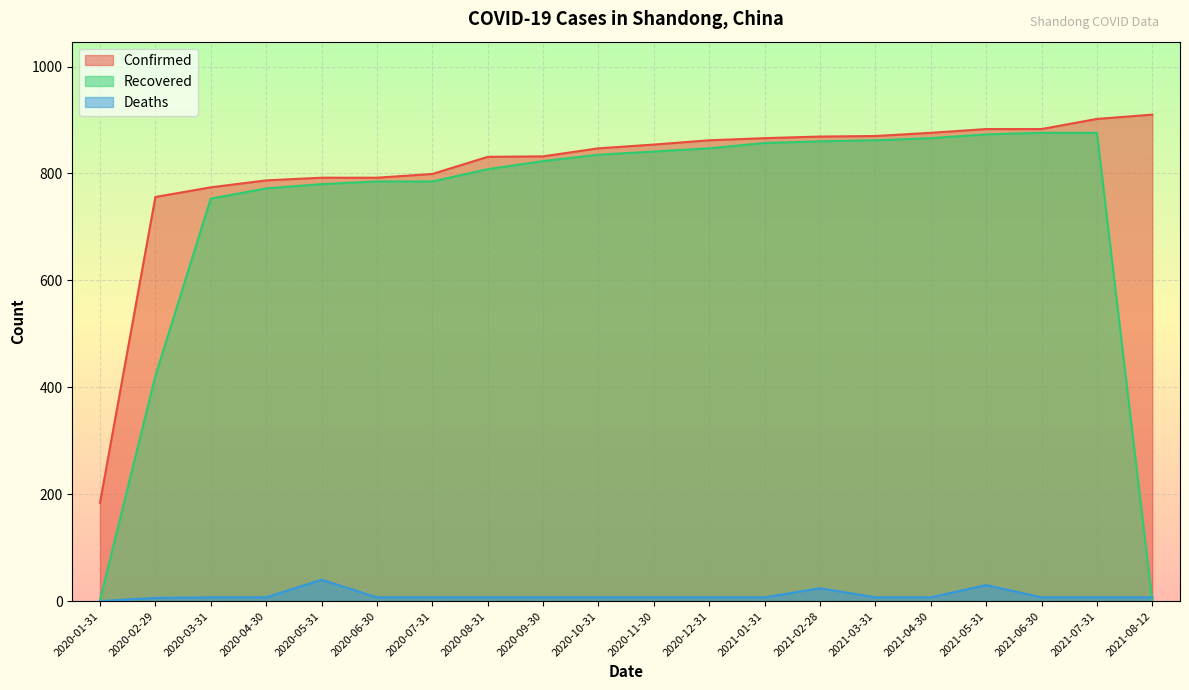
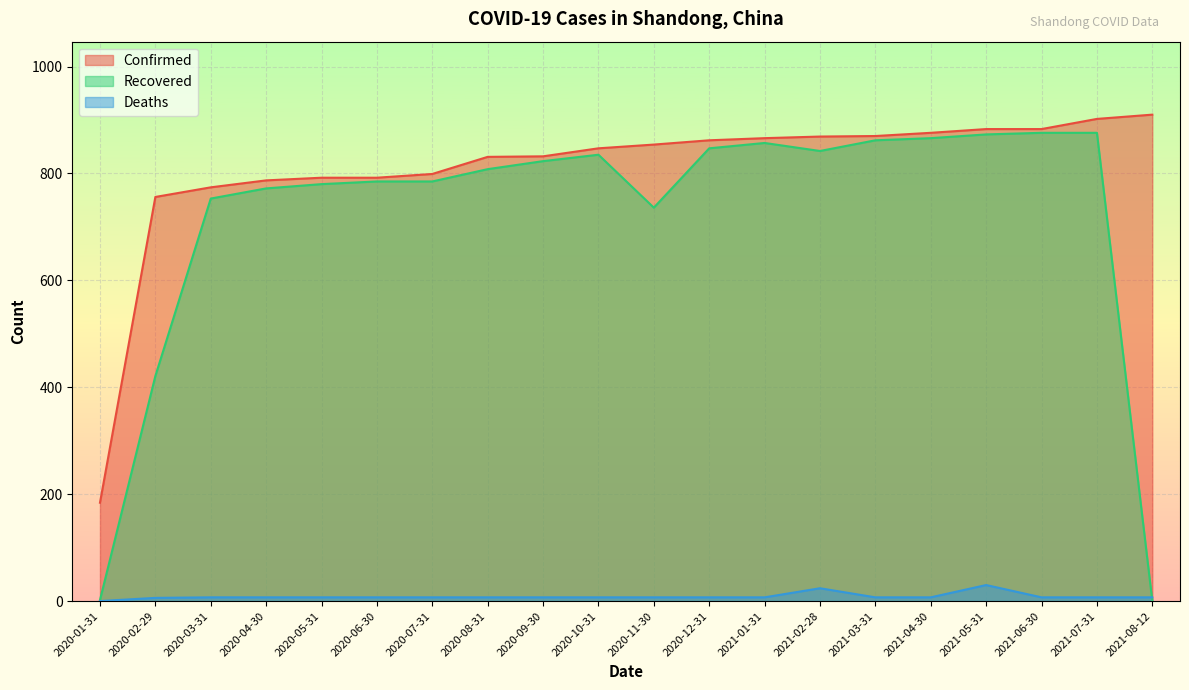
  {
    "Confirmed": {
      "2020-01-31": 180,
      "2020-02-29": 760,
      "2020-03-31": 770,
      "2020-04-30": 790,
      "2020-05-31": 790,
      "2020-06-30": 790,
      "2020-07-31": 800,
      "2020-08-31": 830,
      "2020-09-30": 830,
      "2020-10-31": 850,
      "2020-11-30": 850,
      "2020-12-31": 860,
      "2021-01-31": 870,
      "2021-02-28": 870,
      "2021-03-31": 870,
      "2021-04-30": 880,
      "2021-05-31": 880,
      "2021-06-30": 880,
      "2021-07-31": 900,
      "2021-08-12": 910
    },
    "Recovered": {
      "2020-02-29": 420,
      "2020-03-31": 750,
      "2020-04-30": 770,
      "2020-05-31": 780,
      "2020-06-30": 790,
      "2020-07-31": 790,
      "2020-08-31": 810,
      "2020-09-30": 820,
      "2020-10-31": 840,
-     "2020-11-30": 840,
+     "2020-11-30": 740,
      "2020-12-31": 850,
      "2021-01-31": 860,
-     "2021-02-28": 860,
+     "2021-02-28": 840,
      "2021-03-31": 860,
      "2021-04-30": 870,
      "2021-05-31": 870,
      "2021-06-30": 880,
      "2021-07-31": 880,
      "2021-08-12": 0
    },
    "Deaths": {
      "2020-02-29": 10,
      "2020-03-31": 10,
      "2020-04-30": 10,
-     "2020-05-31": 40,
+     "2020-05-31": 10,
      "2020-06-30": 10,
      "2020-07-31": 10,
      "2020-08-31": 10,
      "2020-09-30": 10,
      "2020-10-31": 10,
      "2020-11-30": 10,
      "2020-12-31": 10,
      "2021-01-31": 10,
      "2021-02-28": 20,
      "2021-03-31": 10,
      "2021-04-30": 10,
      "2021-05-31": 30,
      "2021-06-30": 10,
      "2021-07-31": 10,
      "2021-08-12": 10
    }
  }
